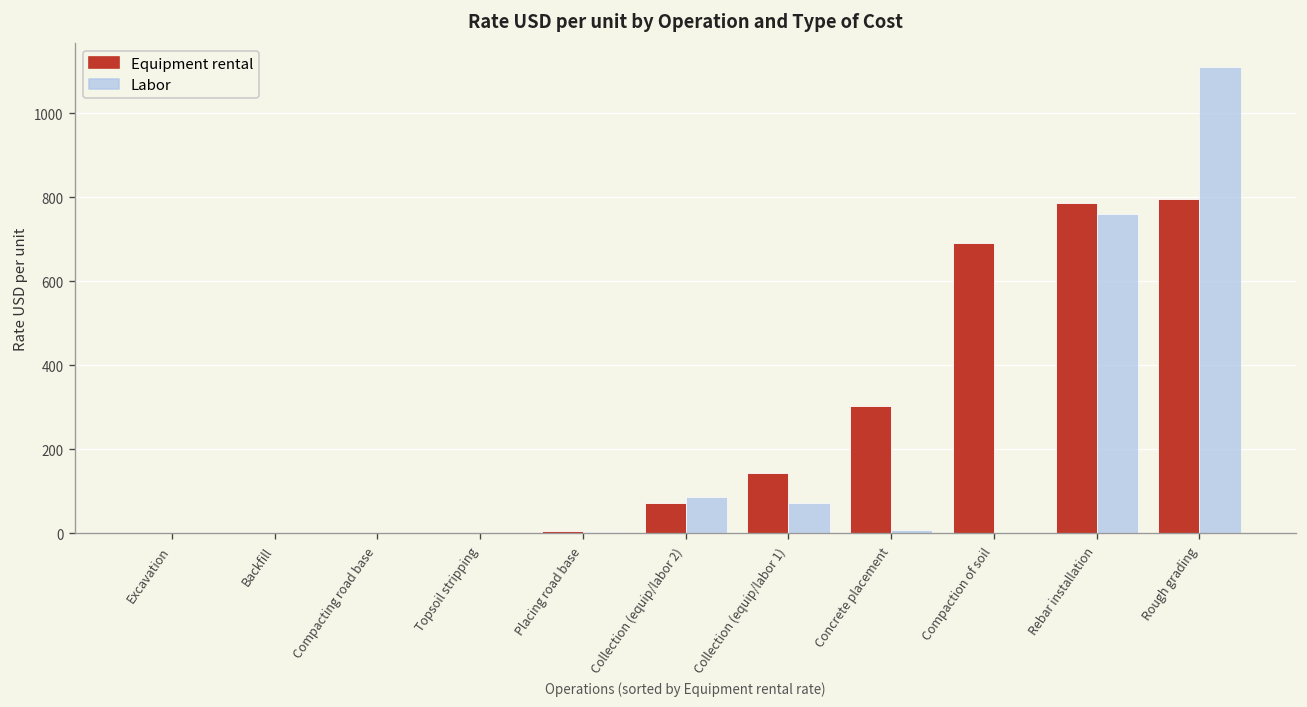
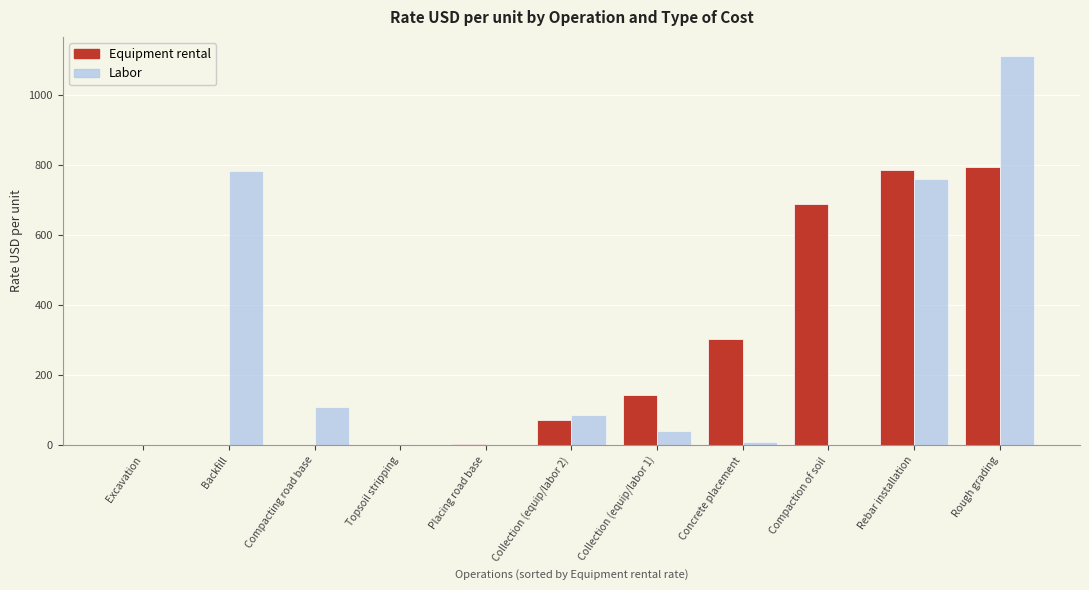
  {
    "Equipment rental": {
      "Collection (equip/labor 2)": 70,
      "Collection (equip/labor 1)": 140,
      "Concrete placement": 300,
      "Compaction of soil": 690,
      "Rebar installation": 790,
      "Rough grading": 800
    },
    "Labor": {
-     "Backfill": 0,
-     "Compacting road base": 0,
+     "Backfill": 780,
+     "Compacting road base": 110,
      "Collection (equip/labor 2)": 90,
-     "Collection (equip/labor 1)": 70,
+     "Collection (equip/labor 1)": 40,
      "Concrete placement": 10,
      "Rebar installation": 760,
      "Rough grading": 1110
    }
  }
